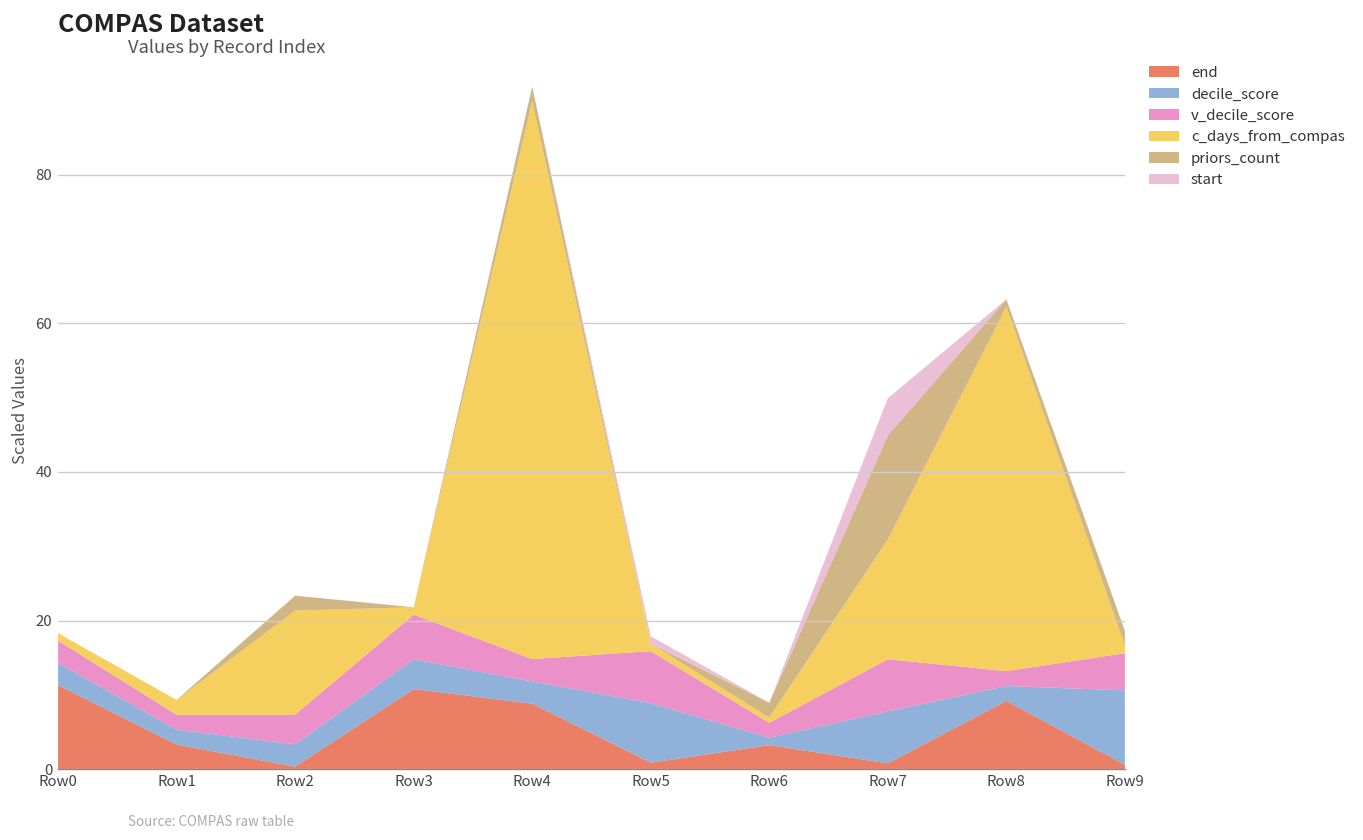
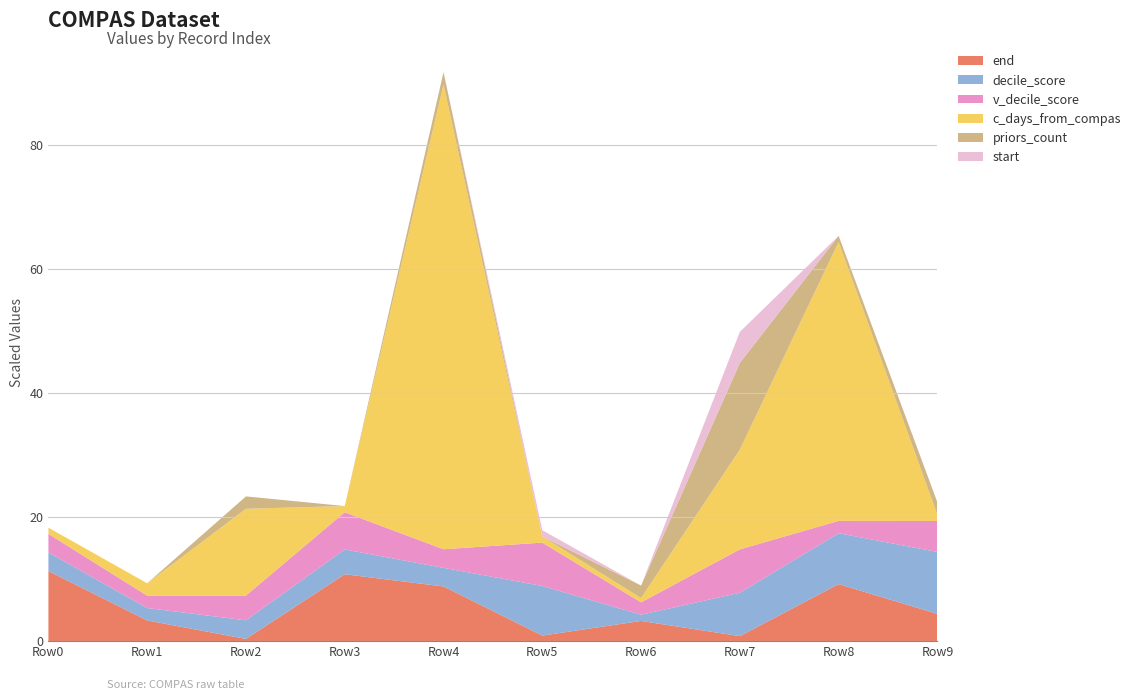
  {
    "end": {
      "Row0": 11,
      "Row1": 3,
      "Row3": 11,
      "Row4": 9,
      "Row5": 1,
      "Row6": 3,
      "Row7": 1,
      "Row8": 9,
-     "Row9": 1
+     "Row9": 4
    },
    "decile_score": {
      "Row0": 3,
      "Row1": 2,
      "Row2": 3,
      "Row3": 4,
      "Row4": 3,
      "Row5": 8,
      "Row6": 1,
      "Row7": 7,
-     "Row8": 2,
+     "Row8": 8,
      "Row9": 10
    },
    "c_days_from_compas": {
      "Row2": 14,
      "Row4": 75,
      "Row6": 1,
      "Row7": 16,
-     "Row8": 49,
+     "Row8": 45,
      "Row9": 1
    },
    "priors_count": {
      "Row7": 14
    }
  }
